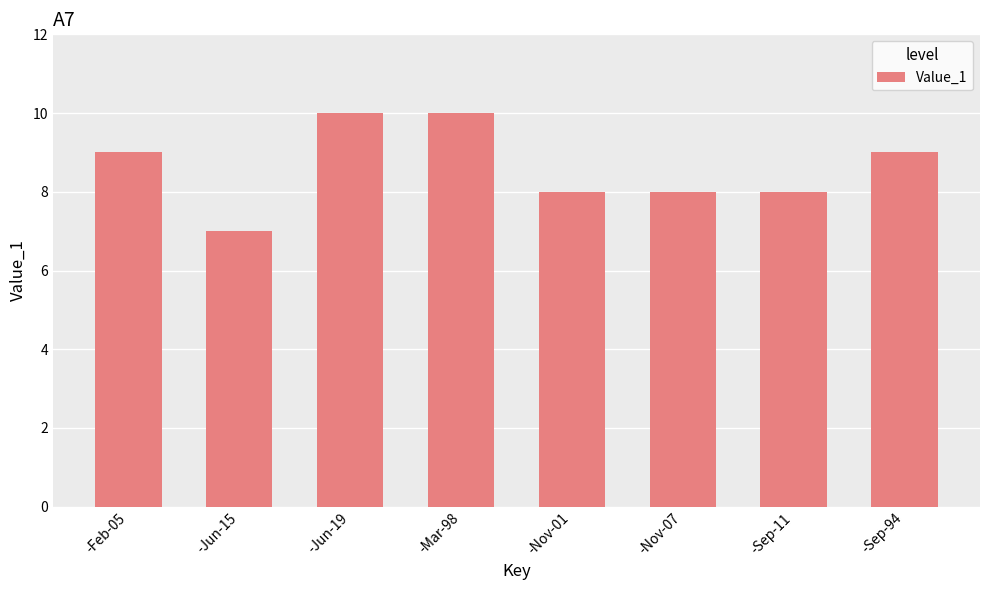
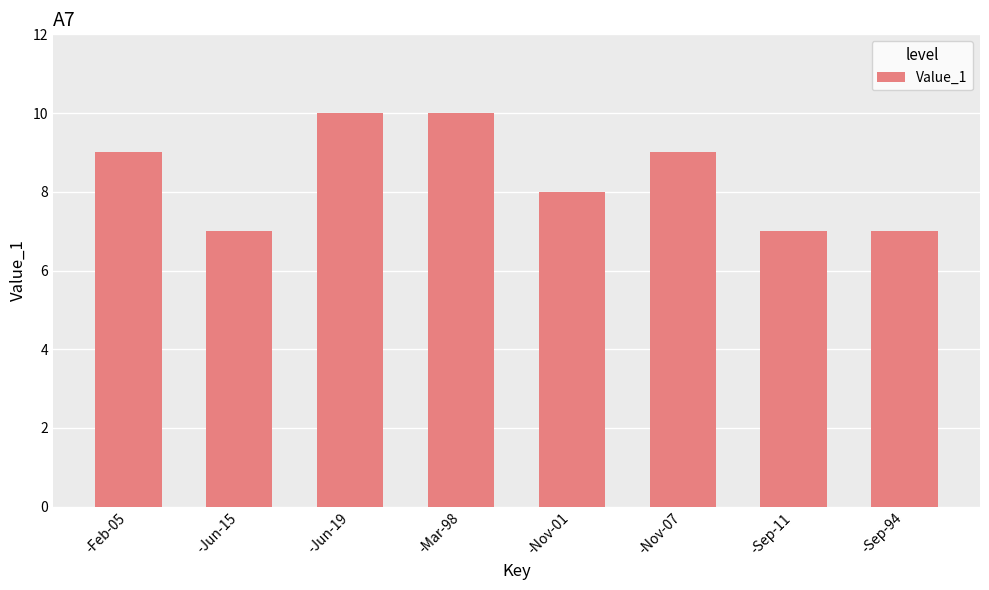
  {
    "-Feb-05": 9,
    "-Jun-15": 7,
    "-Jun-19": 10,
    "-Mar-98": 10,
    "-Nov-01": 8,
-   "-Nov-07": 8,
-   "-Sep-11": 8,
-   "-Sep-94": 9
+   "-Nov-07": 9,
+   "-Sep-11": 7,
+   "-Sep-94": 7
  }
